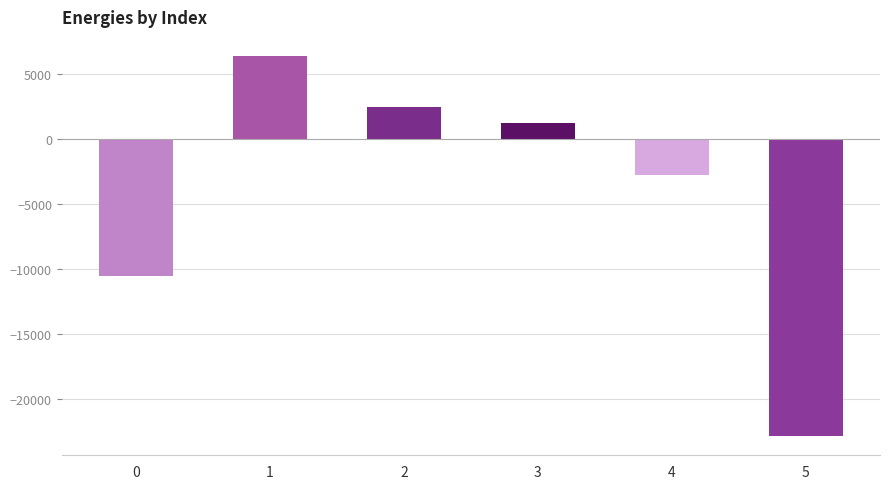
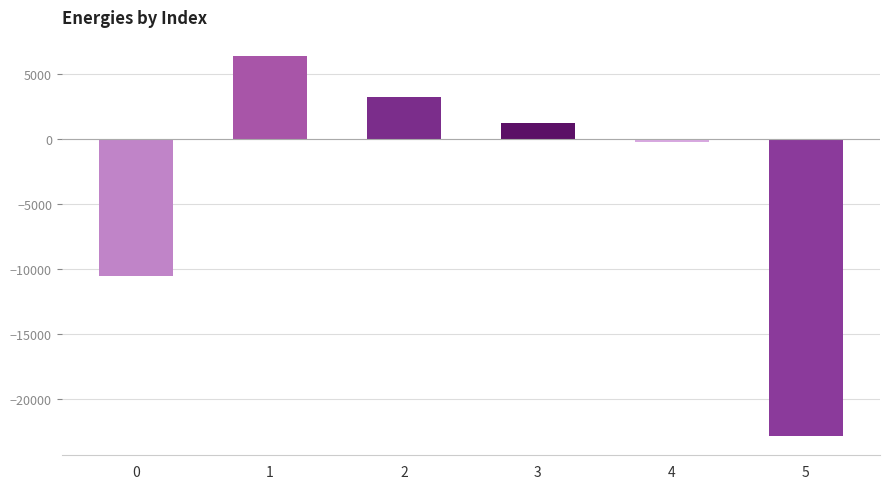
  {
    "0": -10500,
    "1": 6400,
-   "2": 2500,
+   "2": 3300,
    "3": 1300,
-   "4": -2800,
+   "4": -200,
    "5": -22900
  }
